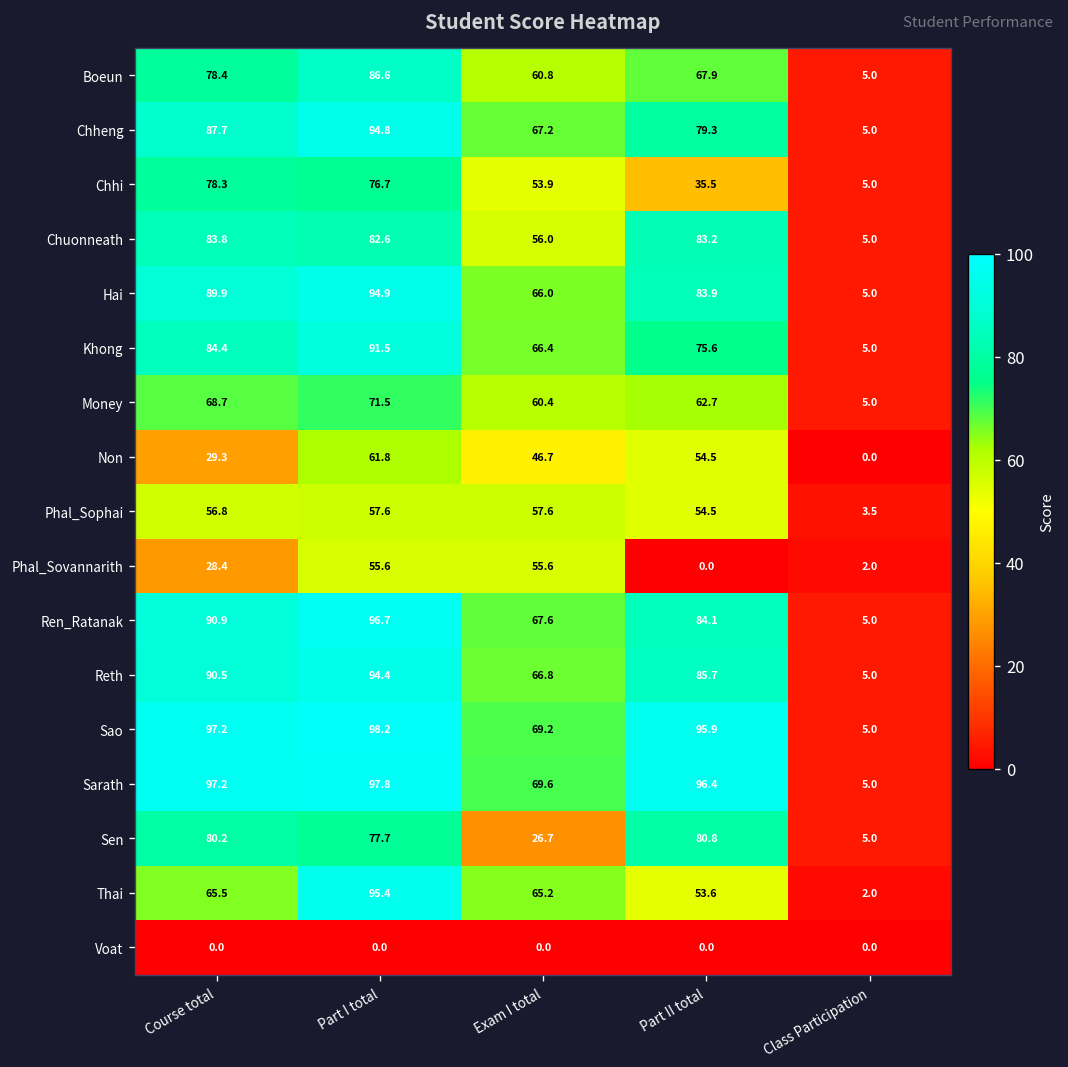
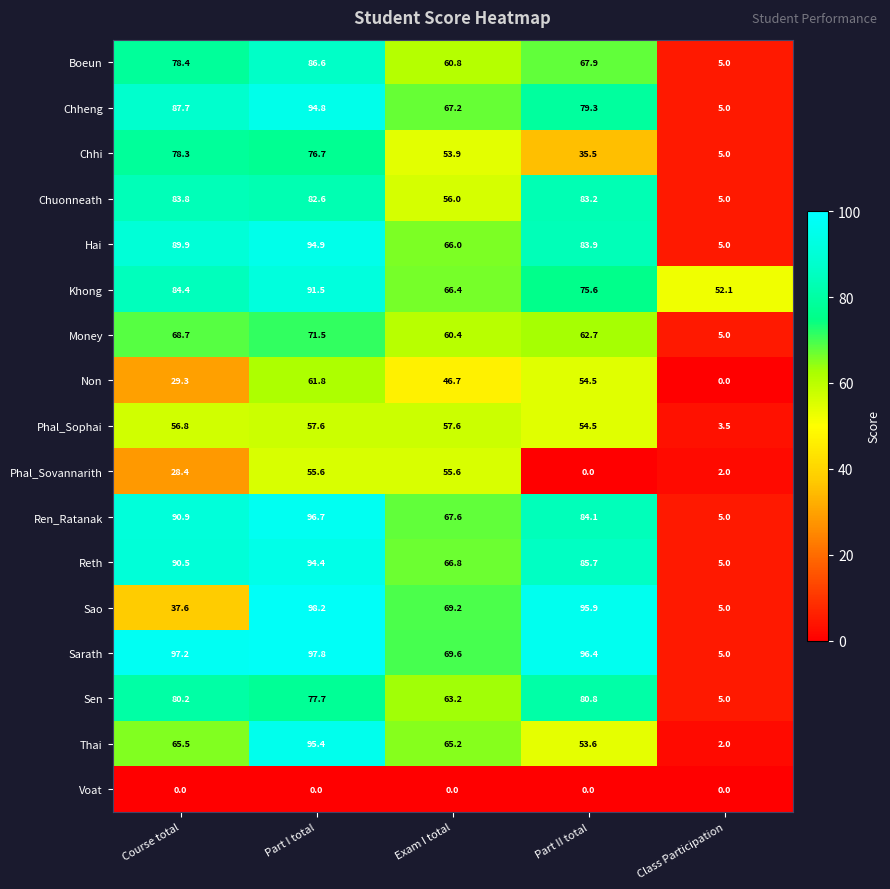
  {
    "Boeun": {
      "Course total": 78.4,
      "Part I total": 86.6,
      "Exam I total": 60.8,
      "Part II total": 67.9,
      "Class Participation": 5.0
    },
    "Chheng": {
      "Course total": 87.7,
      "Part I total": 94.8,
      "Exam I total": 67.2,
      "Part II total": 79.3,
      "Class Participation": 5.0
    },
    "Chhi": {
      "Course total": 78.3,
      "Part I total": 76.7,
      "Exam I total": 53.9,
      "Part II total": 35.5,
      "Class Participation": 5.0
    },
    "Chuonneath": {
      "Course total": 83.8,
      "Part I total": 82.6,
      "Exam I total": 56.0,
      "Part II total": 83.2,
      "Class Participation": 5.0
    },
    "Hai": {
      "Course total": 89.9,
      "Part I total": 94.9,
      "Exam I total": 66.0,
      "Part II total": 83.9,
      "Class Participation": 5.0
    },
    "Khong": {
      "Course total": 84.4,
      "Part I total": 91.5,
      "Exam I total": 66.4,
      "Part II total": 75.6,
-     "Class Participation": 5.0
+     "Class Participation": 52.1
    },
    "Money": {
      "Course total": 68.7,
      "Part I total": 71.5,
      "Exam I total": 60.4,
      "Part II total": 62.7,
      "Class Participation": 5.0
    },
    "Non": {
      "Course total": 29.3,
      "Part I total": 61.8,
      "Exam I total": 46.7,
      "Part II total": 54.5,
      "Class Participation": 0.0
    },
    "Phal_Sophai": {
      "Course total": 56.8,
      "Part I total": 57.6,
      "Exam I total": 57.6,
      "Part II total": 54.5,
      "Class Participation": 3.5
    },
    "Phal_Sovannarith": {
      "Course total": 28.4,
      "Part I total": 55.6,
      "Exam I total": 55.6,
      "Part II total": 0.0,
      "Class Participation": 2.0
    },
    "Ren_Ratanak": {
      "Course total": 90.9,
      "Part I total": 96.7,
      "Exam I total": 67.6,
      "Part II total": 84.1,
      "Class Participation": 5.0
    },
    "Reth": {
      "Course total": 90.5,
      "Part I total": 94.4,
      "Exam I total": 66.8,
      "Part II total": 85.7,
      "Class Participation": 5.0
    },
    "Sao": {
-     "Course total": 97.2,
+     "Course total": 37.6,
      "Part I total": 98.2,
      "Exam I total": 69.2,
      "Part II total": 95.9,
      "Class Participation": 5.0
    },
    "Sarath": {
      "Course total": 97.2,
      "Part I total": 97.8,
      "Exam I total": 69.6,
      "Part II total": 96.4,
      "Class Participation": 5.0
    },
    "Sen": {
      "Course total": 80.2,
      "Part I total": 77.7,
-     "Exam I total": 26.7,
+     "Exam I total": 63.2,
      "Part II total": 80.8,
      "Class Participation": 5.0
    },
    "Thai": {
      "Course total": 65.5,
      "Part I total": 95.4,
      "Exam I total": 65.2,
      "Part II total": 53.6,
      "Class Participation": 2.0
    },
    "Voat": {
      "Course total": 0.0,
      "Part I total": 0.0,
      "Exam I total": 0.0,
      "Part II total": 0.0,
      "Class Participation": 0.0
    }
  }
